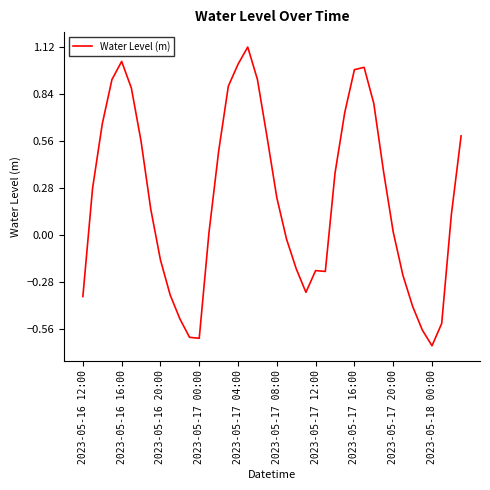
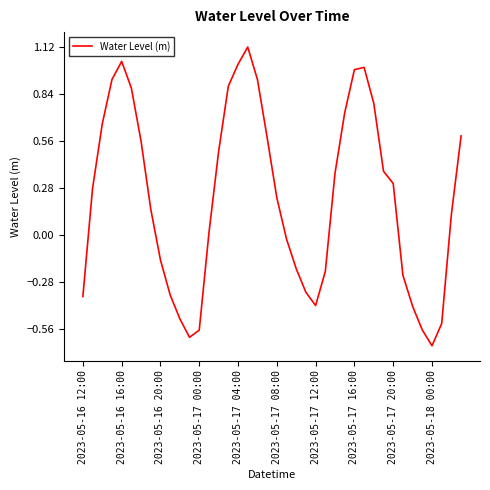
  {
    "2023-05-16 12:00": -0.37,
    "2023-05-16 16:00": 1.03,
    "2023-05-16 20:00": -0.15,
-   "2023-05-17 00:00": -0.62,
+   "2023-05-17 00:00": -0.57,
    "2023-05-17 04:00": 1.02,
    "2023-05-17 08:00": 0.22,
-   "2023-05-17 12:00": -0.21,
+   "2023-05-17 12:00": -0.42,
    "2023-05-17 16:00": 0.98,
-   "2023-05-17 20:00": 0.02,
+   "2023-05-17 20:00": 0.31,
    "2023-05-18 00:00": -0.66
  }
